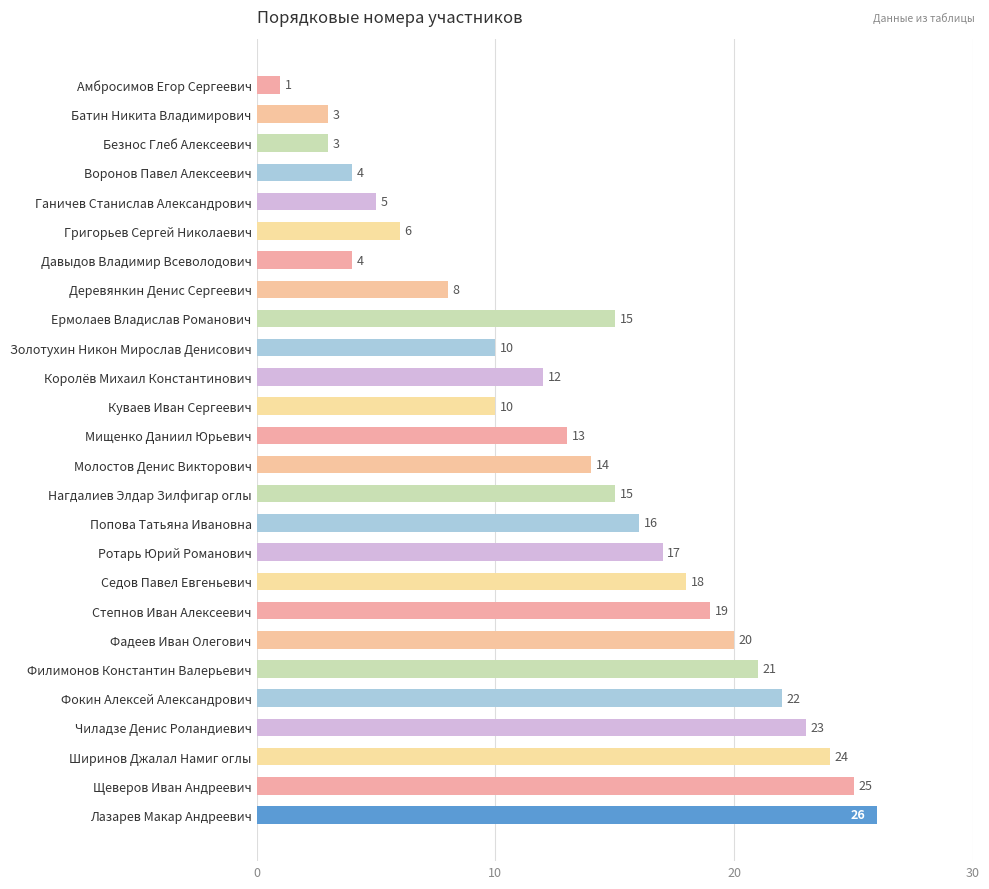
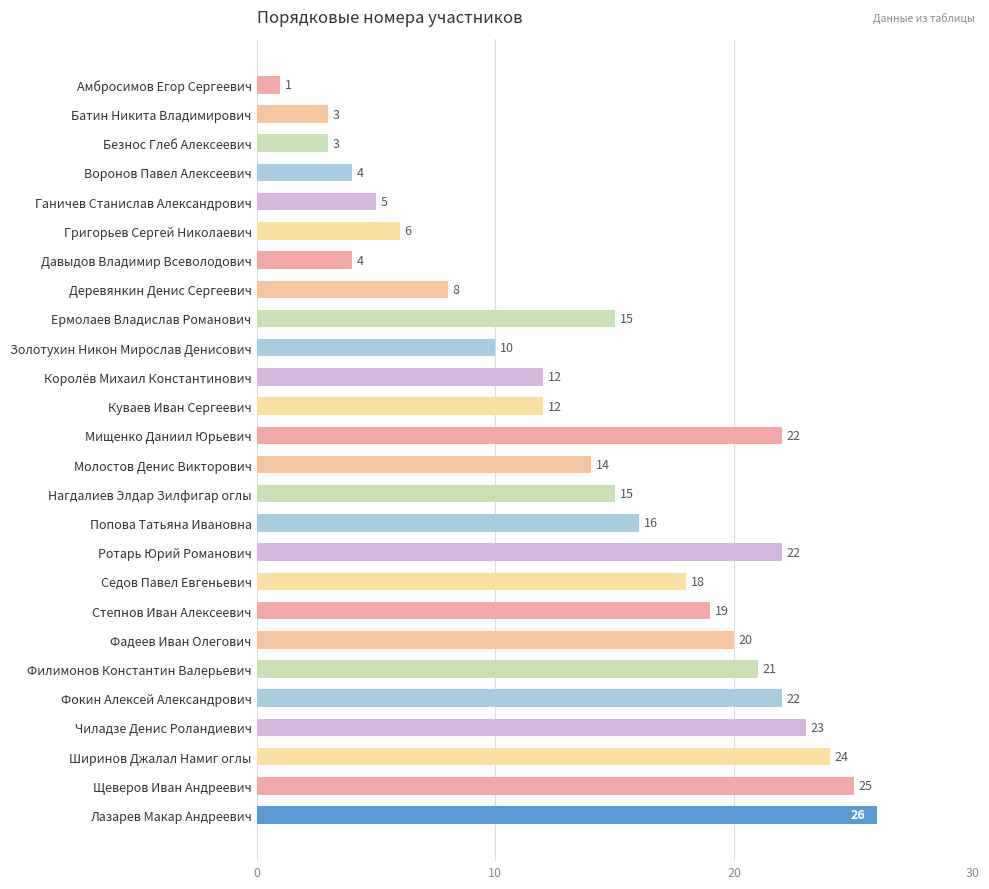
  {
    "Амбросимов Егор Сергеевич": 1,
    "Батин Никита Владимирович": 3,
    "Безнос Глеб Алексеевич": 3,
    "Воронов Павел Алексеевич": 4,
    "Ганичев Станислав Александрович": 5,
    "Григорьев Сергей Николаевич": 6,
    "Давыдов Владимир Всеволодович": 4,
    "Деревянкин Денис Сергеевич": 8,
    "Ермолаев Владислав Романович": 15,
    "Золотухин Никон Мирослав Денисович": 10,
    "Королёв Михаил Константинович": 12,
-   "Куваев Иван Сергеевич": 10,
-   "Мищенко Даниил Юрьевич": 13,
+   "Куваев Иван Сергеевич": 12,
+   "Мищенко Даниил Юрьевич": 22,
    "Молостов Денис Викторович": 14,
    "Нагдалиев Элдар Зилфигар оглы": 15,
    "Попова Татьяна Ивановна": 16,
-   "Ротарь Юрий Романович": 17,
+   "Ротарь Юрий Романович": 22,
    "Седов Павел Евгеньевич": 18,
    "Степнов Иван Алексеевич": 19,
    "Фадеев Иван Олегович": 20,
    "Филимонов Константин Валерьевич": 21,
    "Фокин Алексей Александрович": 22,
    "Чиладзе Денис Роландиевич": 23,
    "Ширинов Джалал Намиг оглы": 24,
    "Щеверов Иван Андреевич": 25,
    "Лазарев Макар Андреевич": 26
  }
